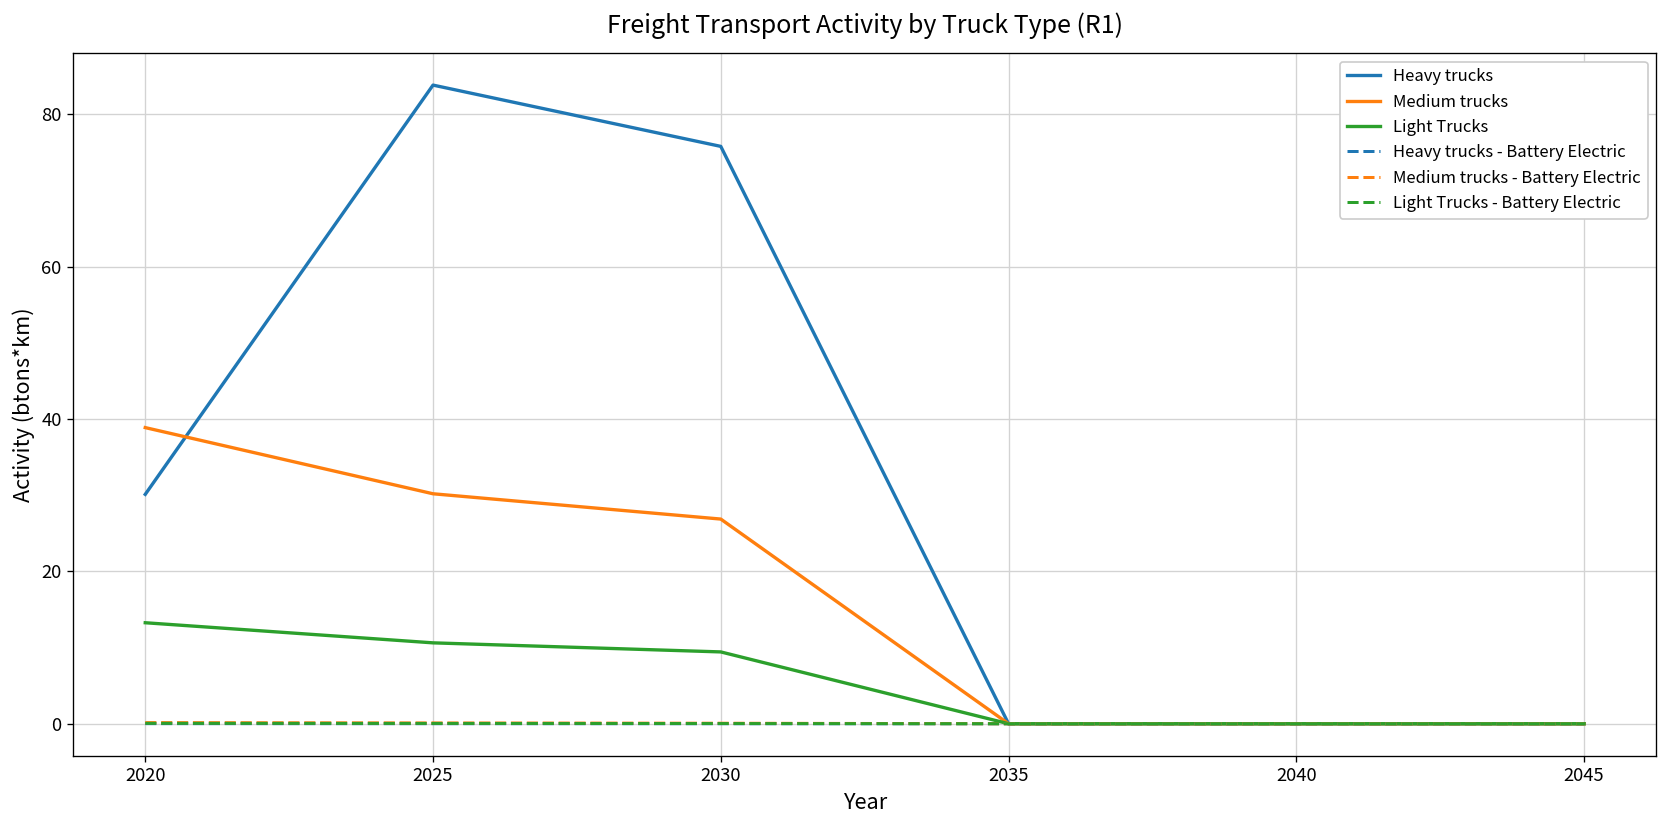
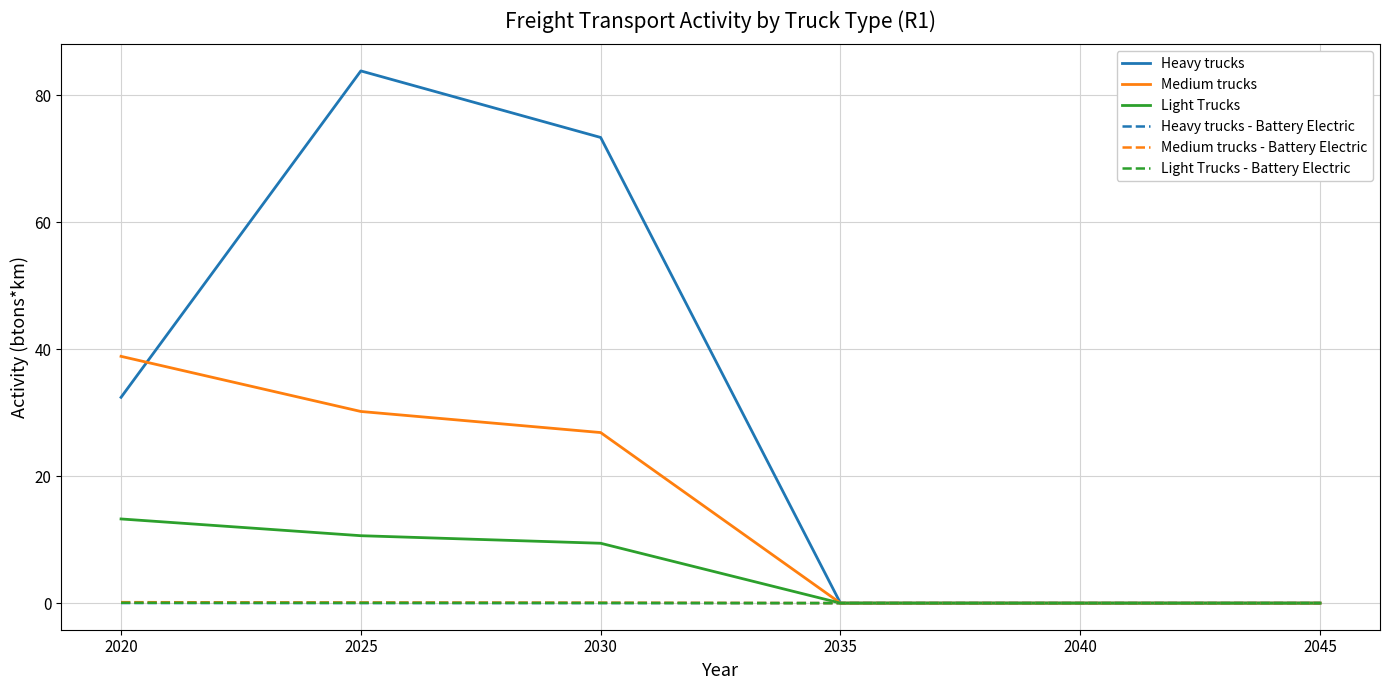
  {
    "Heavy trucks": {
-     "2020": 30,
+     "2020": 32,
      "2025": 84,
-     "2030": 76
+     "2030": 73
    }
  }
